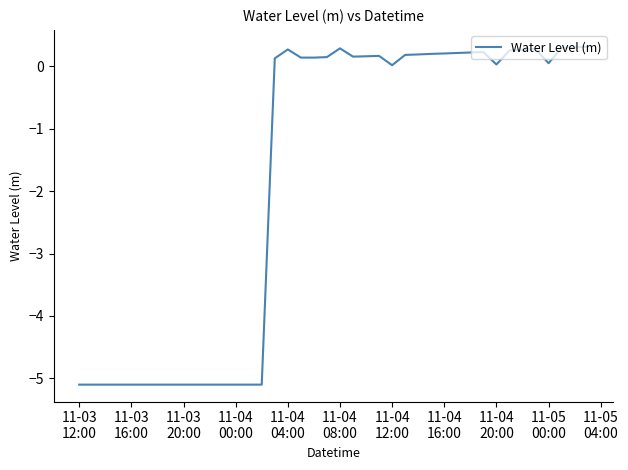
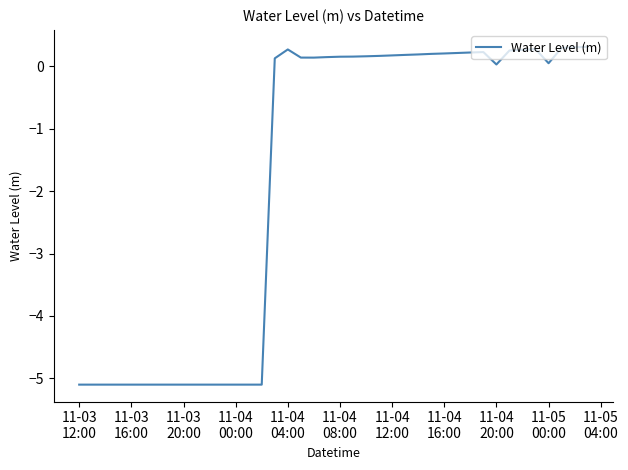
  {
    "11-03 12:00": -5.1,
    "11-03 16:00": -5.1,
    "11-03 20:00": -5.1,
    "11-04 00:00": -5.1,
    "11-04 04:00": 0.3,
-   "11-04 08:00": 0.3,
-   "11-04 12:00": 0.0,
+   "11-04 08:00": 0.2,
+   "11-04 12:00": 0.2,
    "11-04 16:00": 0.2,
    "11-04 20:00": 0.0,
    "11-05 00:00": 0.1
  }
